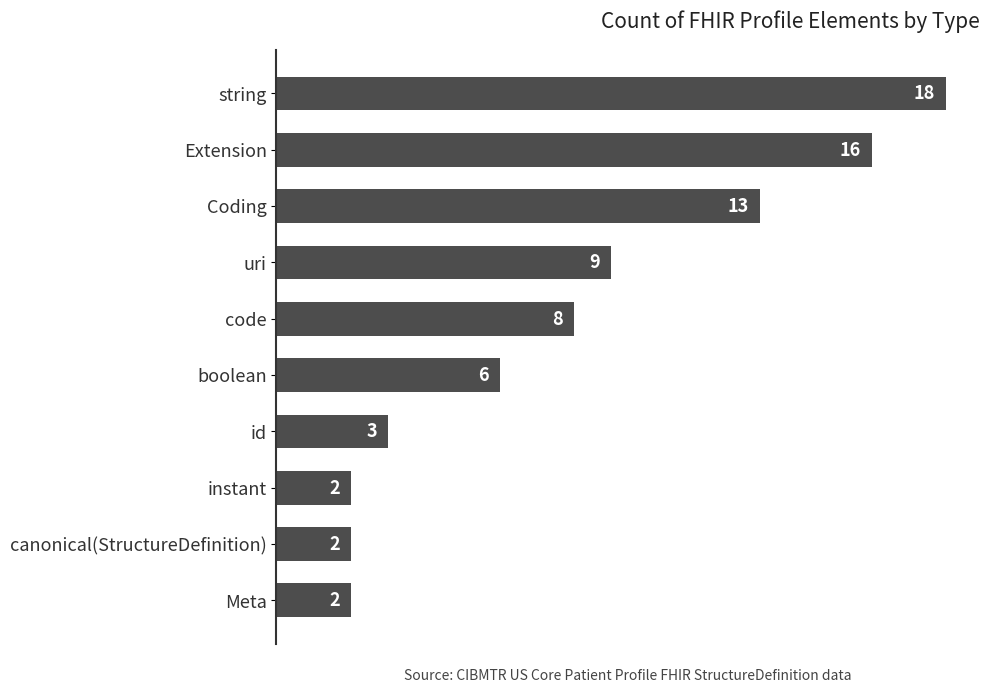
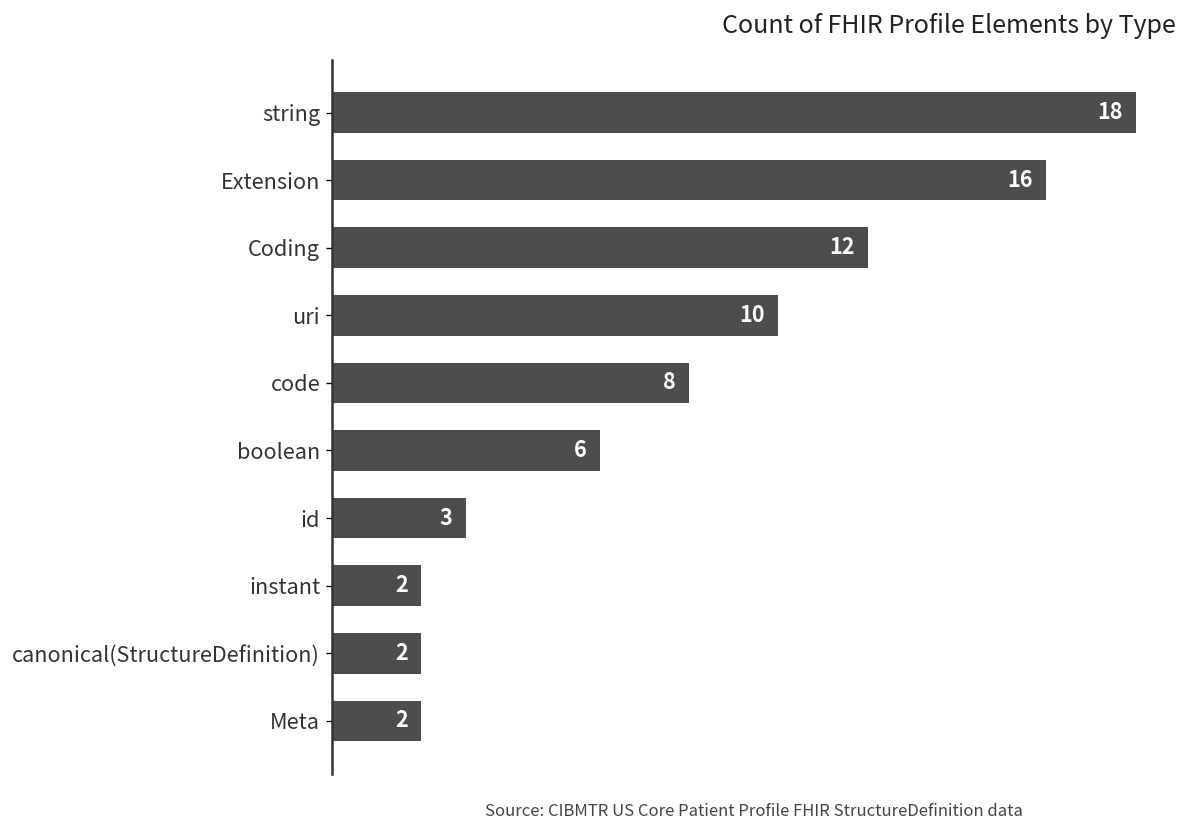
  {
    "string": 18,
    "Extension": 16,
-   "Coding": 13,
-   "uri": 9,
+   "Coding": 12,
+   "uri": 10,
    "code": 8,
    "boolean": 6,
    "id": 3,
    "instant": 2,
    "canonical(StructureDefinition)": 2,
    "Meta": 2
  }
